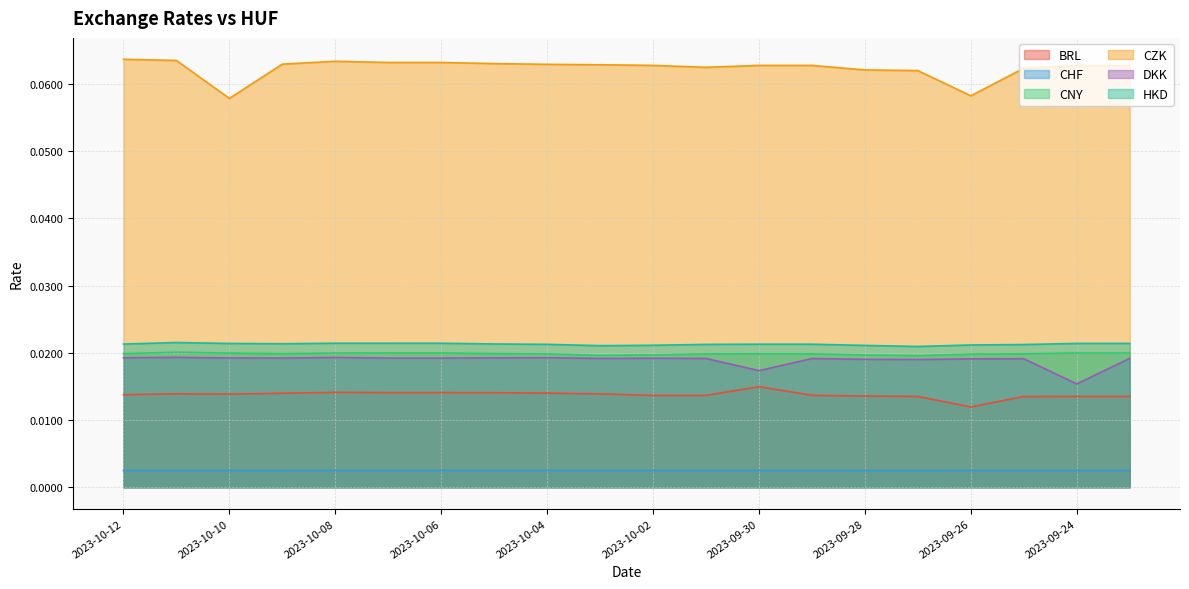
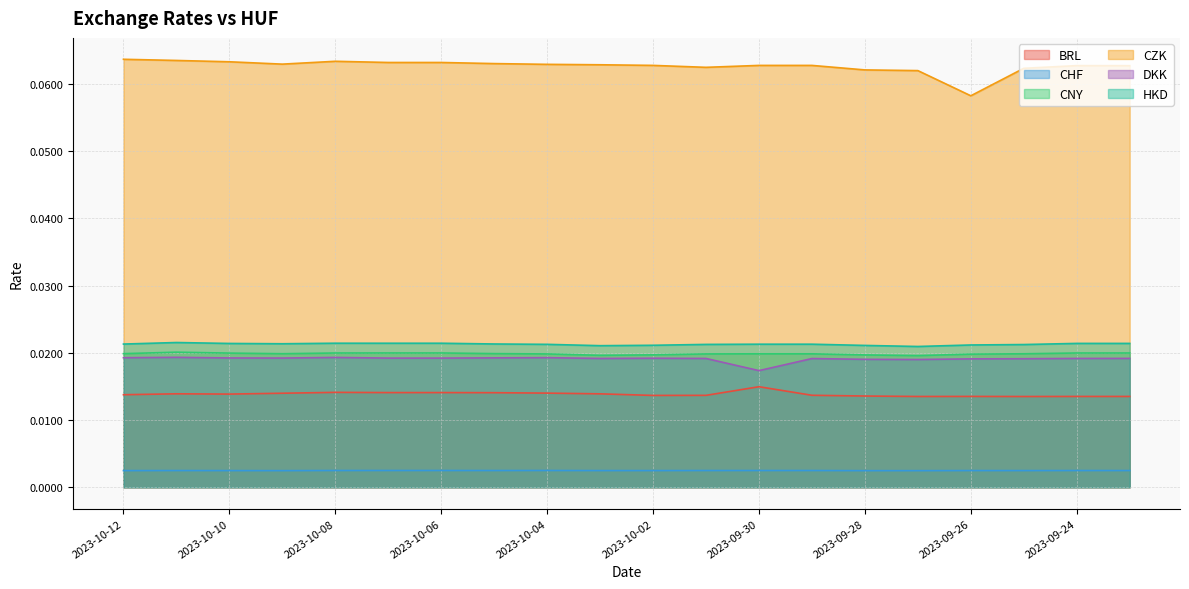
  {
    "BRL": {
      "2023-10-12": 0.014,
      "2023-10-10": 0.014,
      "2023-10-08": 0.014,
      "2023-10-06": 0.014,
      "2023-10-04": 0.014,
      "2023-10-02": 0.014,
      "2023-09-30": 0.015,
      "2023-09-28": 0.014,
-     "2023-09-26": 0.012,
+     "2023-09-26": 0.014,
      "2023-09-24": 0.014
    },
    "CZK": {
      "2023-10-12": 0.064,
-     "2023-10-10": 0.058,
+     "2023-10-10": 0.063,
      "2023-10-08": 0.063,
      "2023-10-06": 0.063,
      "2023-10-04": 0.063,
      "2023-10-02": 0.063,
      "2023-09-30": 0.063,
      "2023-09-28": 0.062,
      "2023-09-26": 0.058
    },
    "DKK": {
      "2023-10-12": 0.019,
      "2023-10-10": 0.019,
      "2023-10-08": 0.019,
      "2023-10-06": 0.019,
      "2023-10-04": 0.019,
      "2023-10-02": 0.019,
      "2023-09-30": 0.017,
      "2023-09-28": 0.019,
      "2023-09-26": 0.019,
-     "2023-09-24": 0.015
+     "2023-09-24": 0.019
    }
  }
